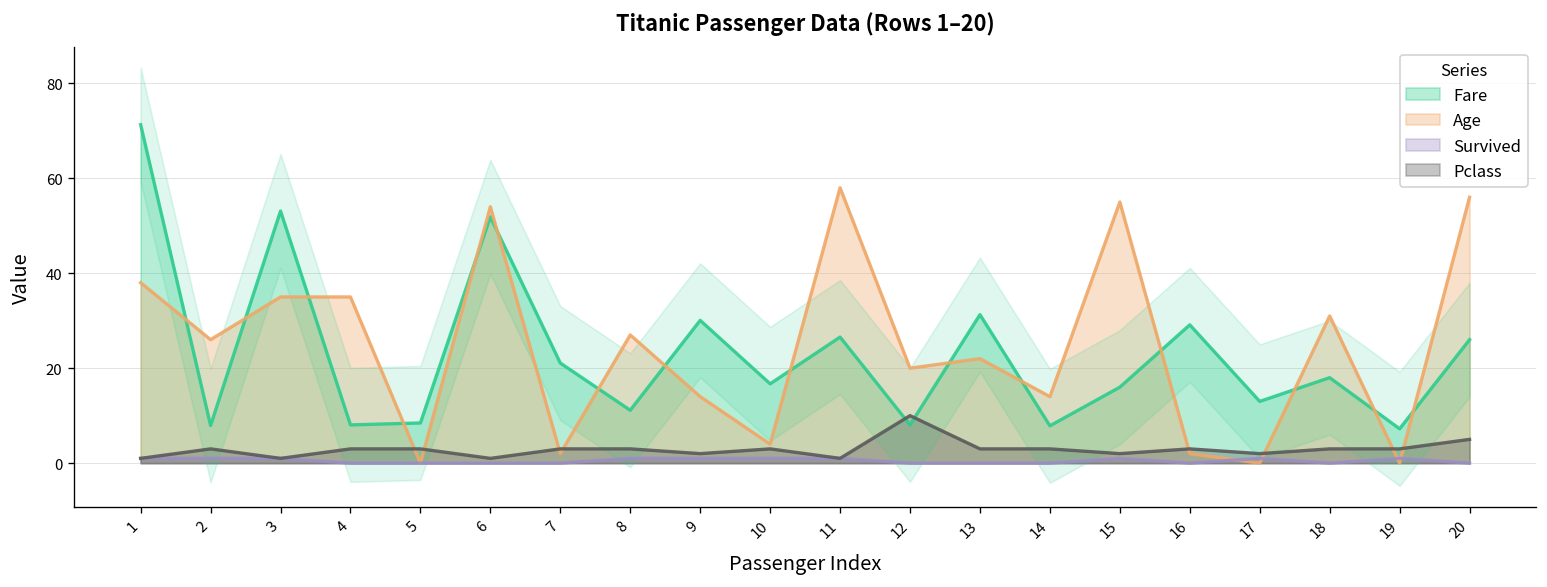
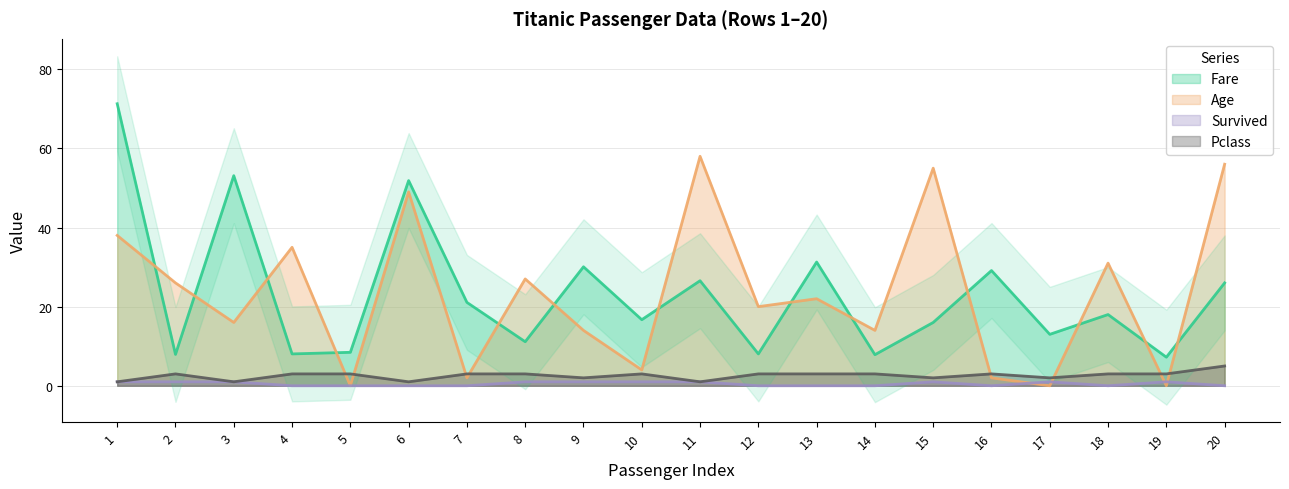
  {
    "Age": {
      "1": 38,
      "2": 26,
-     "3": 35,
+     "3": 16,
      "4": 35,
-     "6": 54,
+     "6": 49,
      "7": 2,
      "8": 27,
      "9": 14,
      "10": 4,
      "11": 58,
      "13": 22,
      "14": 14,
      "15": 55,
      "16": 2,
      "17": 0,
      "18": 31,
      "19": 0,
      "20": 56
    },
    "Pclass": {
      "2": 3,
      "4": 3,
      "5": 3,
      "6": 1,
      "7": 3,
      "8": 3,
      "9": 2,
      "10": 3,
-     "12": 10,
+     "12": 3,
      "13": 3,
      "14": 3,
      "15": 2,
      "16": 3,
      "17": 2,
      "18": 3,
      "19": 3,
      "20": 5
    }
  }
